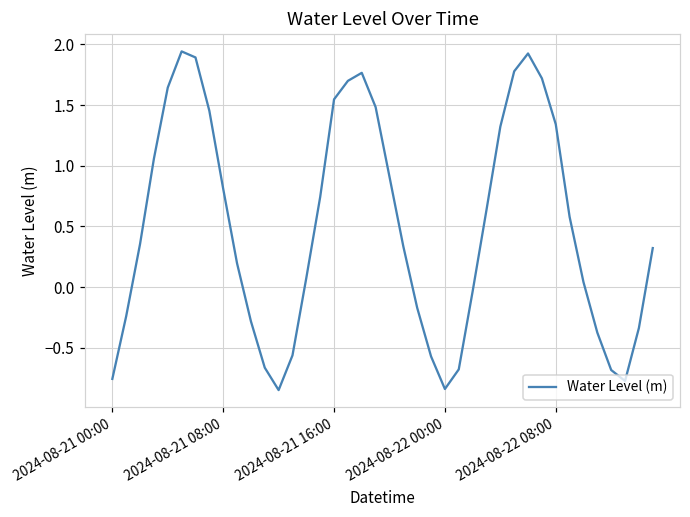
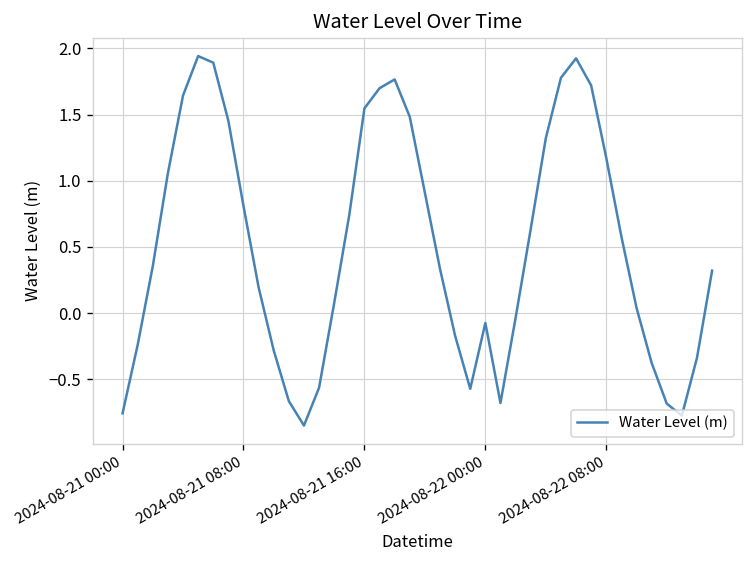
  {
    "2024-08-21 00:00": -0.76,
    "2024-08-21 08:00": 0.81,
    "2024-08-21 16:00": 1.55,
-   "2024-08-22 00:00": -0.84,
-   "2024-08-22 08:00": 1.34
+   "2024-08-22 00:00": -0.07,
+   "2024-08-22 08:00": 1.17
  }
